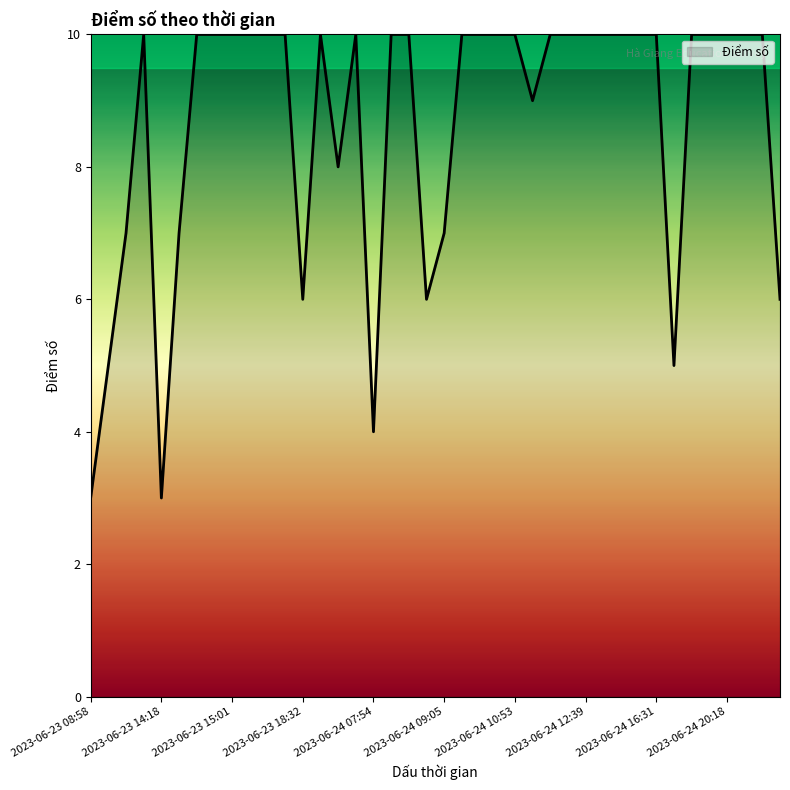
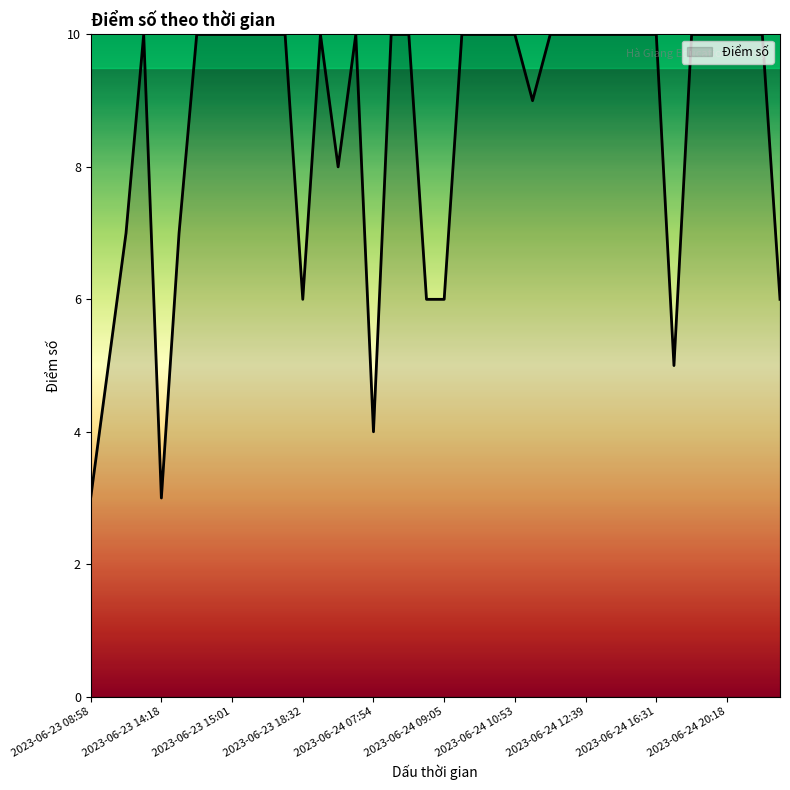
  {
    "2023-06-23 08:58": 3,
    "2023-06-23 14:18": 3,
    "2023-06-23 18:32": 6,
    "2023-06-24 07:54": 4,
-   "2023-06-24 09:05": 7
+   "2023-06-24 09:05": 6
  }
